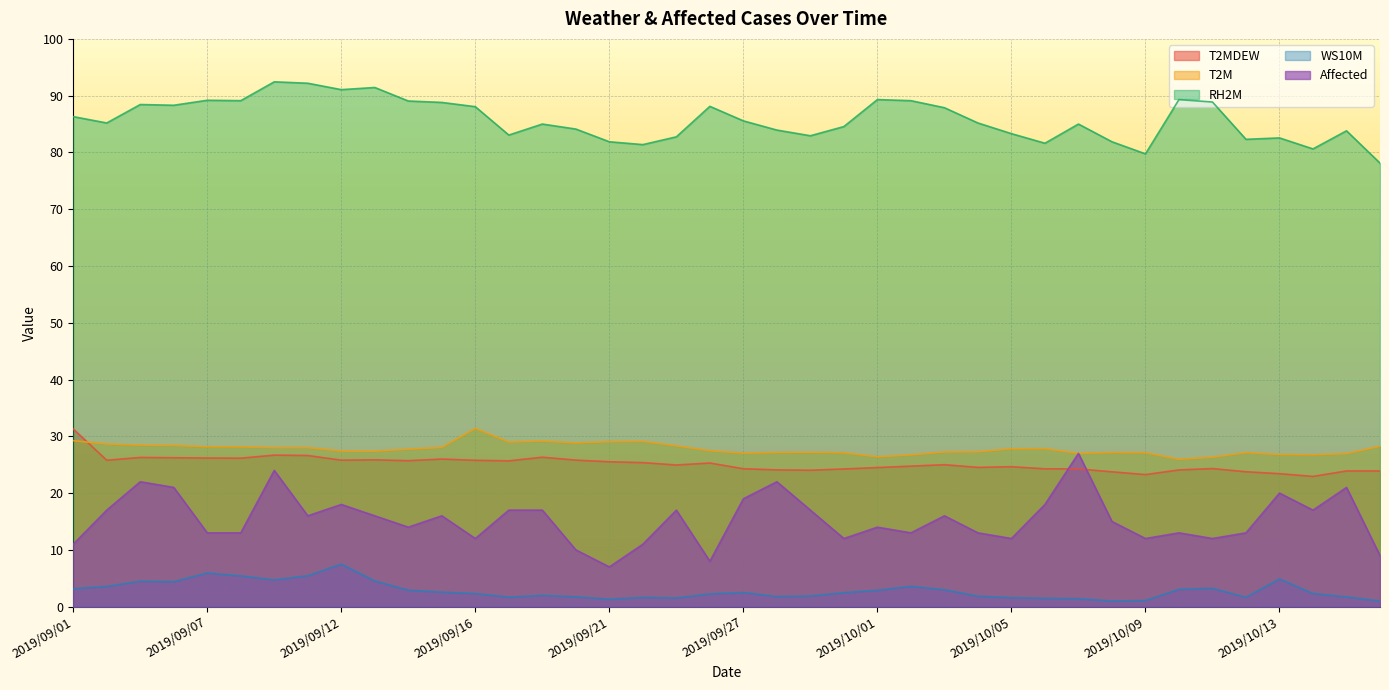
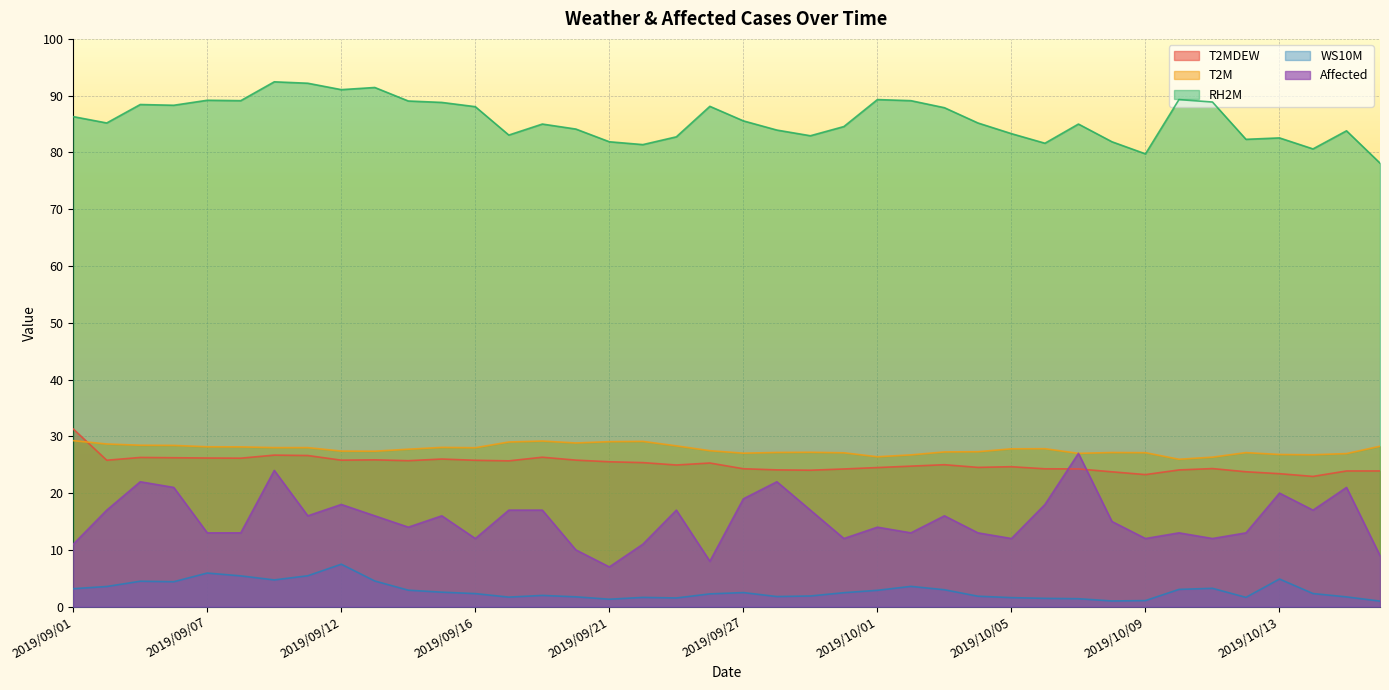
  {
    "T2MDEW": {
      "2019/09/01": 31,
      "2019/09/07": 26,
      "2019/09/12": 26,
      "2019/09/16": 26,
      "2019/09/21": 26,
      "2019/09/27": 24,
      "2019/10/01": 25,
      "2019/10/05": 25,
      "2019/10/09": 23,
      "2019/10/13": 23
    },
    "T2M": {
      "2019/09/01": 29,
      "2019/09/07": 28,
      "2019/09/12": 27,
-     "2019/09/16": 31,
+     "2019/09/16": 28,
      "2019/09/21": 29,
      "2019/09/27": 27,
      "2019/10/01": 26,
      "2019/10/05": 28,
      "2019/10/09": 27,
      "2019/10/13": 27
    },
    "RH2M": {
      "2019/09/01": 86,
      "2019/09/07": 89,
      "2019/09/12": 91,
      "2019/09/16": 88,
      "2019/09/21": 82,
      "2019/09/27": 86,
      "2019/10/01": 89,
      "2019/10/05": 83,
      "2019/10/09": 80,
      "2019/10/13": 83
    },
    "WS10M": {
      "2019/09/01": 3,
      "2019/09/07": 6,
      "2019/09/12": 7,
      "2019/09/16": 2,
      "2019/09/21": 1,
      "2019/09/27": 2,
      "2019/10/01": 3,
      "2019/10/05": 2,
      "2019/10/09": 1,
      "2019/10/13": 5
    },
    "Affected": {
      "2019/09/01": 11,
      "2019/09/07": 13,
      "2019/09/12": 18,
      "2019/09/16": 12,
      "2019/09/21": 7,
      "2019/09/27": 19,
      "2019/10/01": 14,
      "2019/10/05": 12,
      "2019/10/09": 12,
      "2019/10/13": 20
    }
  }
